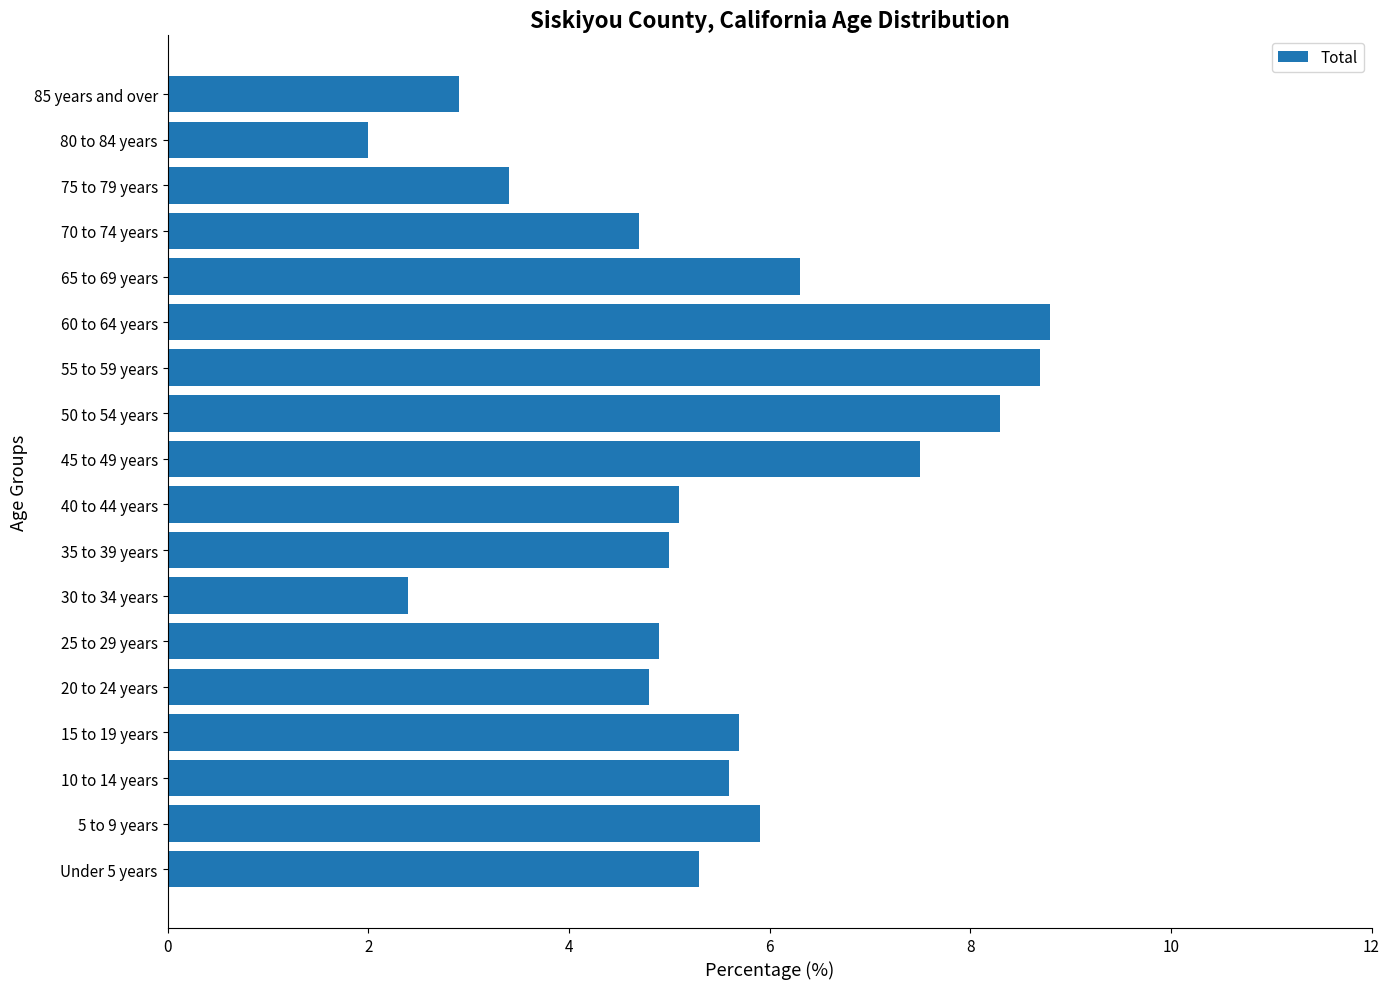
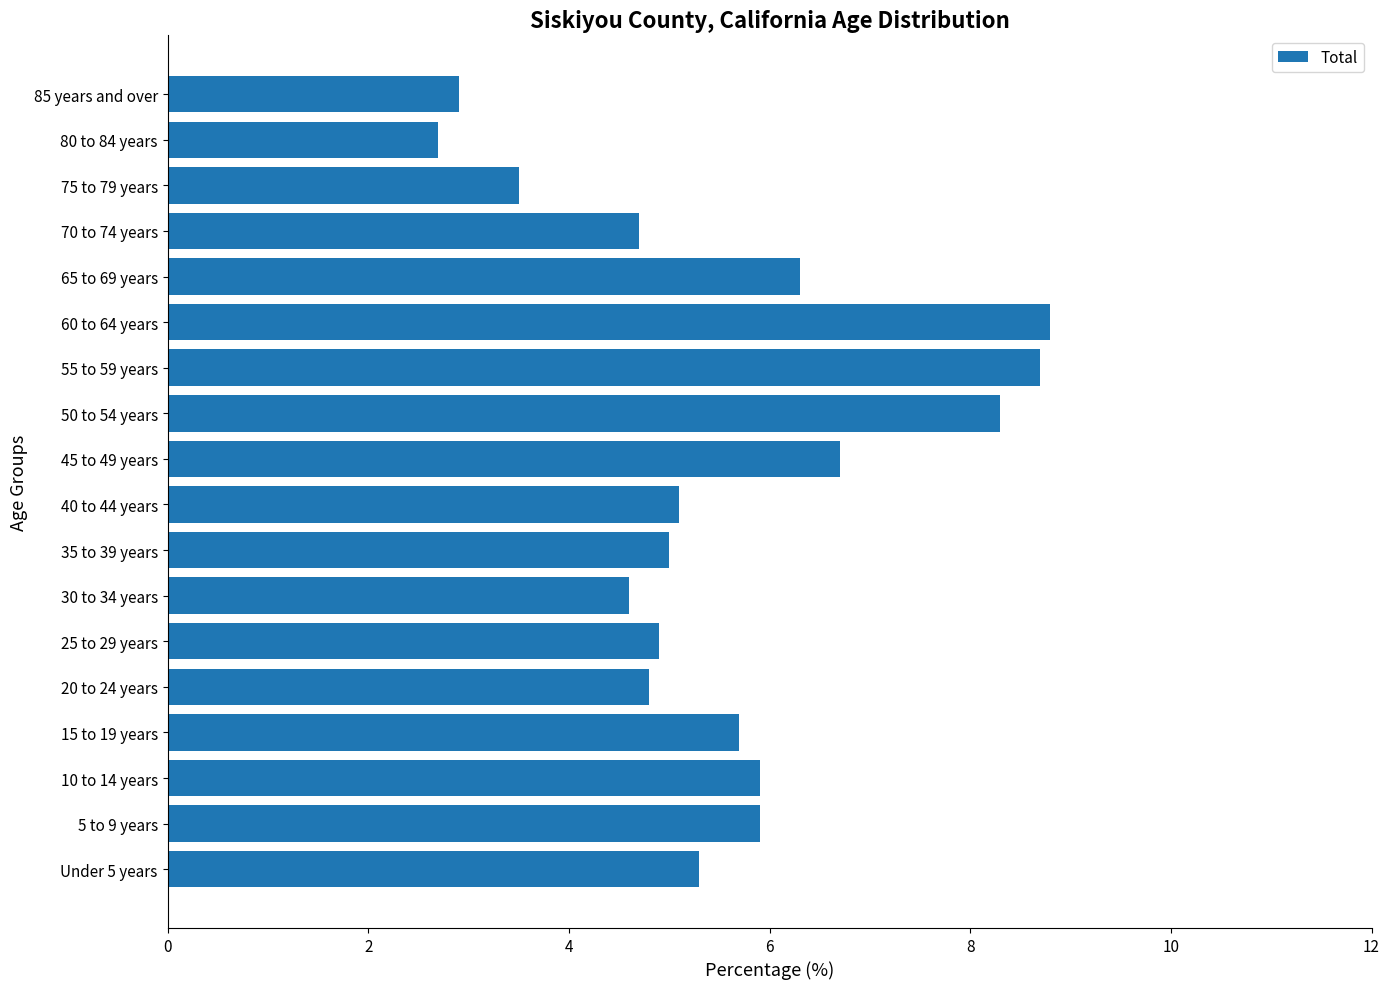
  {
    "85 years and over": 2.9,
-   "80 to 84 years": 2.0,
-   "75 to 79 years": 3.4,
+   "80 to 84 years": 2.7,
+   "75 to 79 years": 3.5,
    "70 to 74 years": 4.7,
    "65 to 69 years": 6.3,
    "60 to 64 years": 8.8,
    "55 to 59 years": 8.7,
    "50 to 54 years": 8.3,
-   "45 to 49 years": 7.5,
+   "45 to 49 years": 6.7,
    "40 to 44 years": 5.1,
    "35 to 39 years": 5.0,
-   "30 to 34 years": 2.4,
+   "30 to 34 years": 4.6,
    "25 to 29 years": 4.9,
    "20 to 24 years": 4.8,
    "15 to 19 years": 5.7,
-   "10 to 14 years": 5.6,
+   "10 to 14 years": 5.9,
    "5 to 9 years": 5.9,
    "Under 5 years": 5.3
  }
